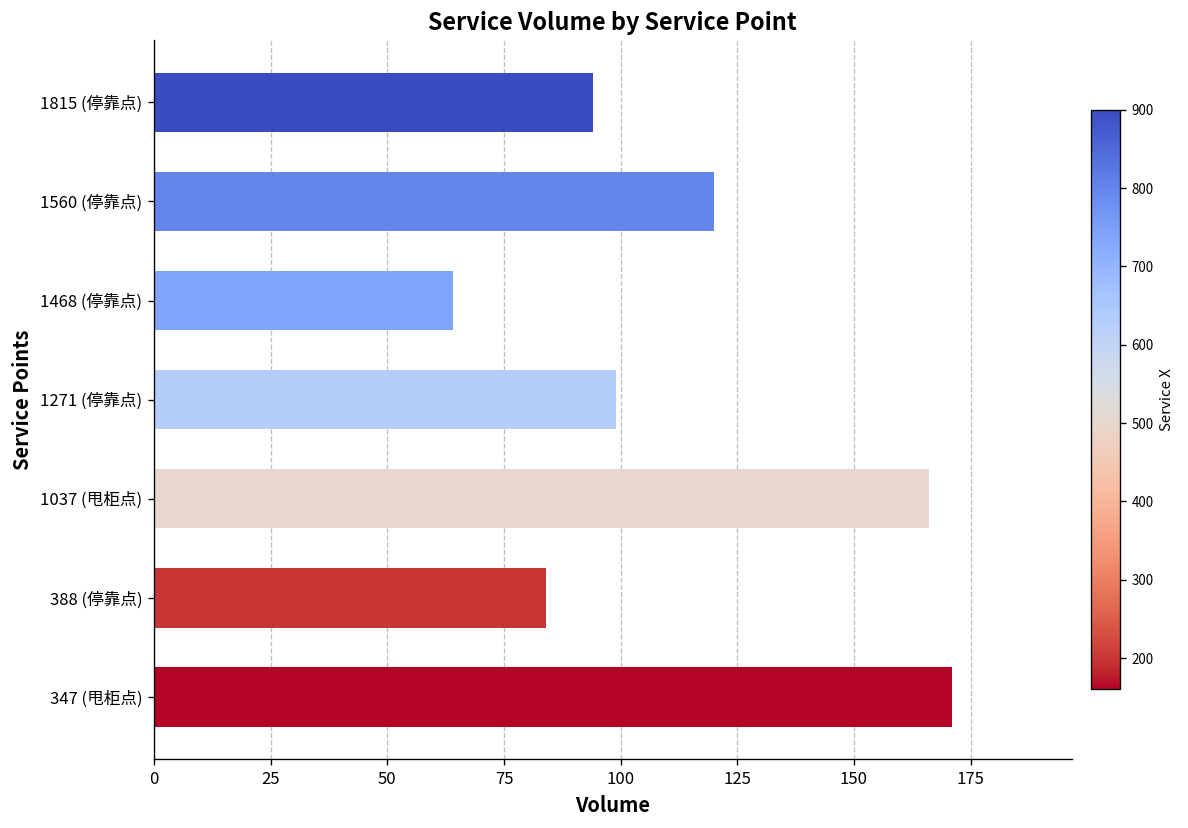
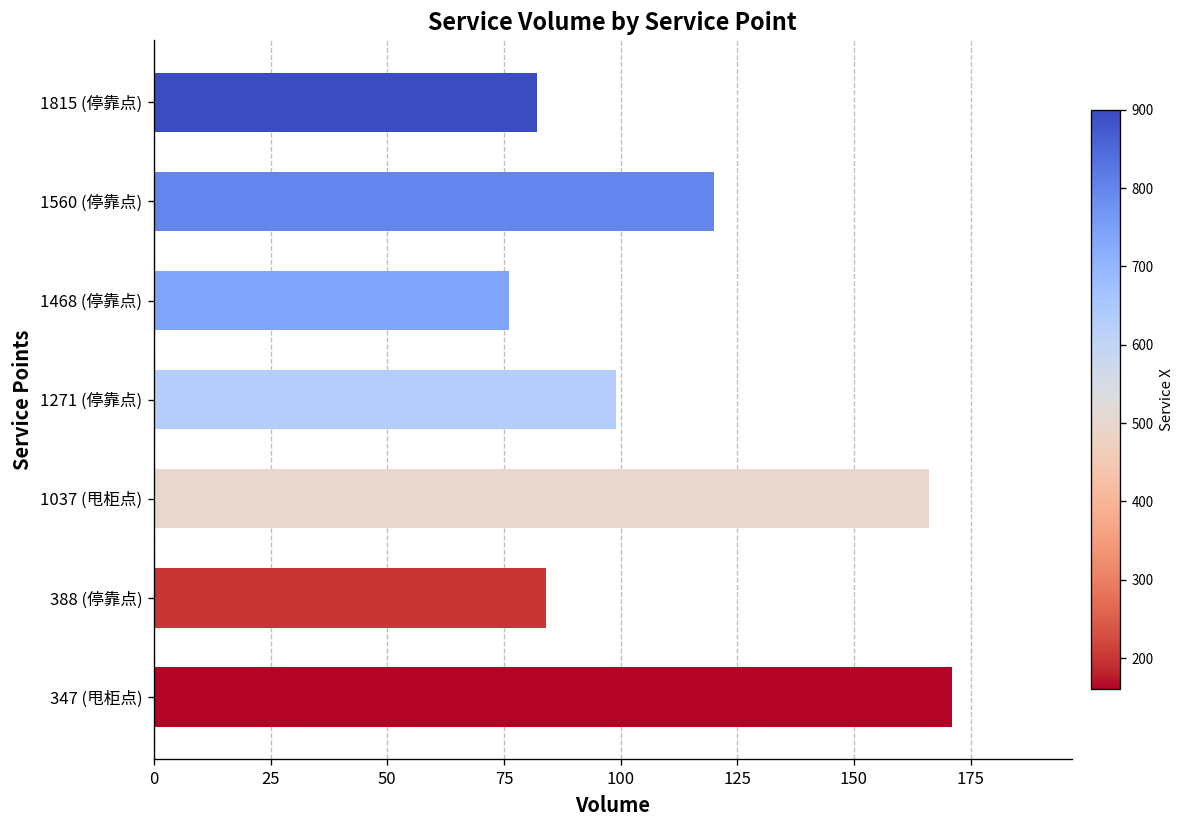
  {
-   "1815 (停靠点)": 94,
+   "1815 (停靠点)": 82,
    "1560 (停靠点)": 120,
-   "1468 (停靠点)": 64,
+   "1468 (停靠点)": 76,
    "1271 (停靠点)": 99,
    "1037 (甩柜点)": 166,
    "388 (停靠点)": 84,
    "347 (甩柜点)": 171
  }
